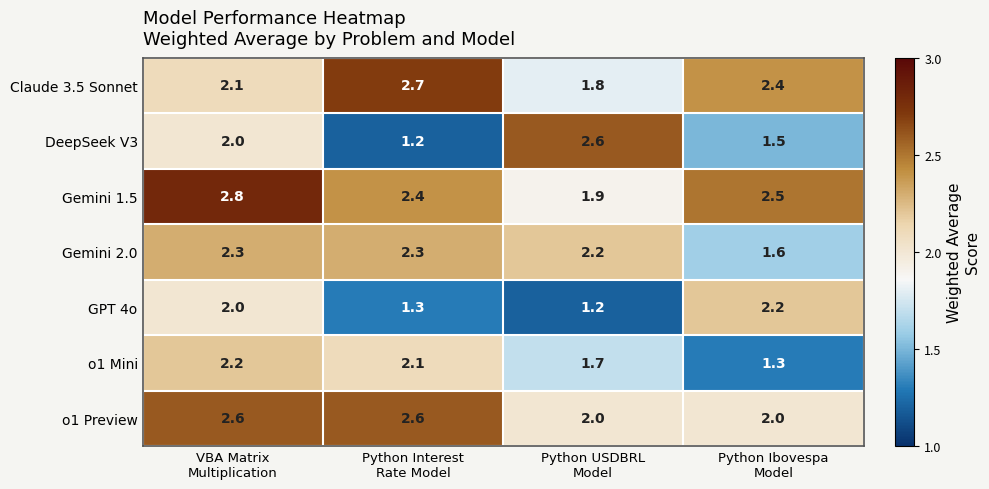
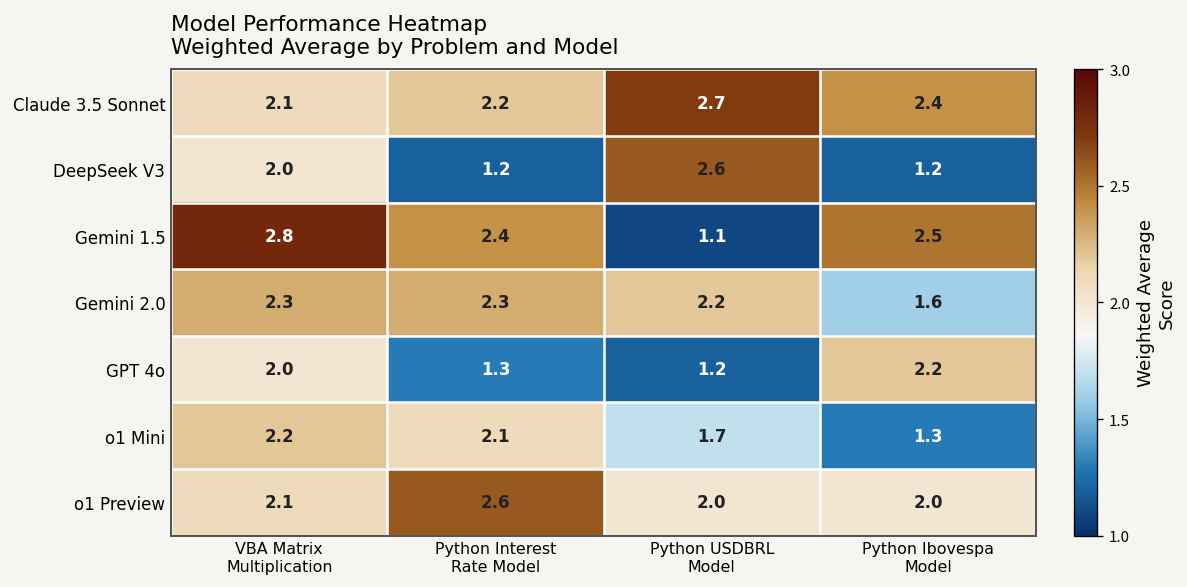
  {
    "Claude 3.5 Sonnet": {
      "VBA Matrix Multiplication": 2.1,
-     "Python Interest Rate Model": 2.7,
-     "Python USDBRL Model": 1.8,
+     "Python Interest Rate Model": 2.2,
+     "Python USDBRL Model": 2.7,
      "Python Ibovespa Model": 2.4
    },
    "DeepSeek V3": {
      "VBA Matrix Multiplication": 2.0,
      "Python Interest Rate Model": 1.2,
      "Python USDBRL Model": 2.6,
-     "Python Ibovespa Model": 1.5
+     "Python Ibovespa Model": 1.2
    },
    "Gemini 1.5": {
      "VBA Matrix Multiplication": 2.8,
      "Python Interest Rate Model": 2.4,
-     "Python USDBRL Model": 1.9,
+     "Python USDBRL Model": 1.1,
      "Python Ibovespa Model": 2.5
    },
    "Gemini 2.0": {
      "VBA Matrix Multiplication": 2.3,
      "Python Interest Rate Model": 2.3,
      "Python USDBRL Model": 2.2,
      "Python Ibovespa Model": 1.6
    },
    "GPT 4o": {
      "VBA Matrix Multiplication": 2.0,
      "Python Interest Rate Model": 1.3,
      "Python USDBRL Model": 1.2,
      "Python Ibovespa Model": 2.2
    },
    "o1 Mini": {
      "VBA Matrix Multiplication": 2.2,
      "Python Interest Rate Model": 2.1,
      "Python USDBRL Model": 1.7,
      "Python Ibovespa Model": 1.3
    },
    "o1 Preview": {
-     "VBA Matrix Multiplication": 2.6,
+     "VBA Matrix Multiplication": 2.1,
      "Python Interest Rate Model": 2.6,
      "Python USDBRL Model": 2.0,
      "Python Ibovespa Model": 2.0
    }
  }
